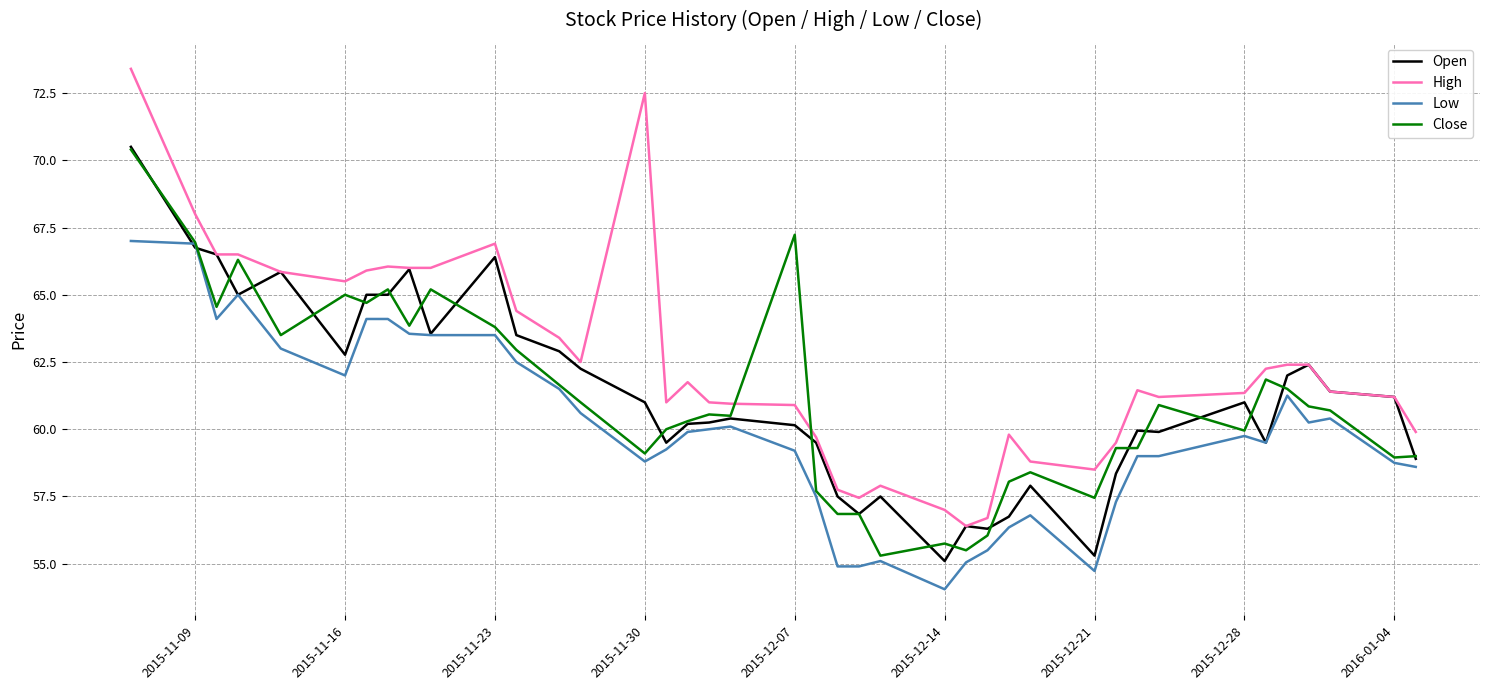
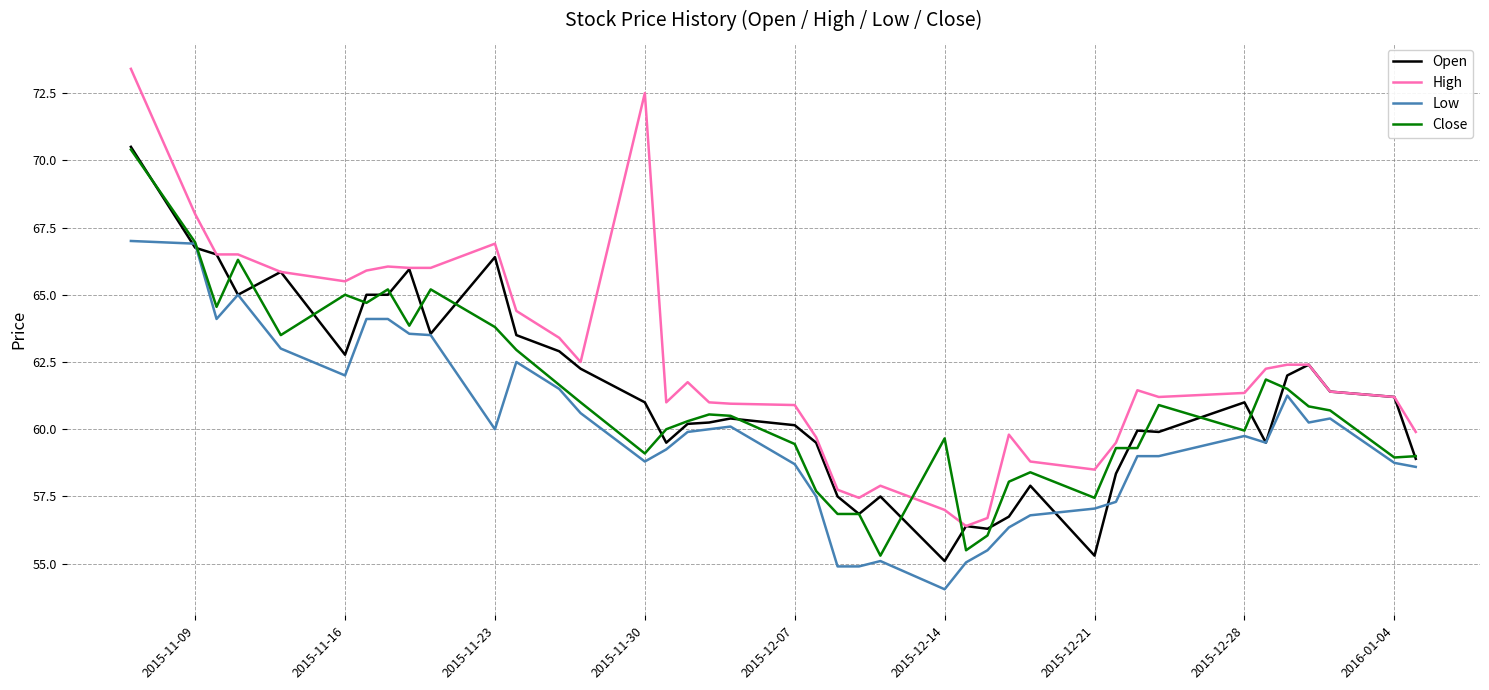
  {
    "Open": {
      "2015-11-09": 66.8,
      "2015-11-16": 62.8,
      "2015-11-23": 66.4,
      "2015-11-30": 61.0,
      "2015-12-07": 60.2,
      "2015-12-14": 55.1,
      "2015-12-21": 55.3,
      "2015-12-28": 61.0
    },
    "High": {
      "2015-11-09": 68.0,
      "2015-11-16": 65.5,
      "2015-11-23": 66.9,
      "2015-11-30": 72.5,
      "2015-12-07": 60.9,
      "2015-12-14": 57.0,
      "2015-12-21": 58.5,
      "2015-12-28": 61.4
    },
    "Low": {
      "2015-11-16": 62.0,
-     "2015-11-23": 63.5,
+     "2015-11-23": 60.0,
      "2015-11-30": 58.8,
-     "2015-12-07": 59.2,
+     "2015-12-07": 58.7,
      "2015-12-14": 54.1,
-     "2015-12-21": 54.7,
+     "2015-12-21": 57.1,
      "2015-12-28": 59.8,
      "2016-01-04": 58.8
    },
    "Close": {
      "2015-11-16": 65.0,
      "2015-11-23": 63.8,
      "2015-11-30": 59.1,
-     "2015-12-07": 67.2,
-     "2015-12-14": 55.8,
+     "2015-12-07": 59.5,
+     "2015-12-14": 59.7,
      "2015-12-21": 57.5,
      "2015-12-28": 60.0,
      "2016-01-04": 59.0
    }
  }
